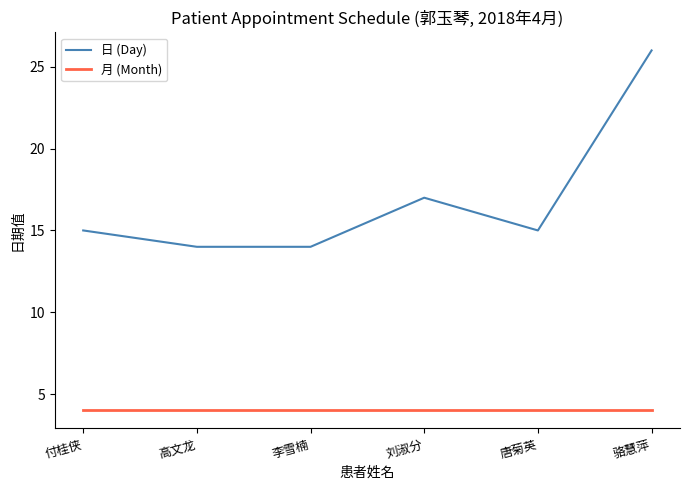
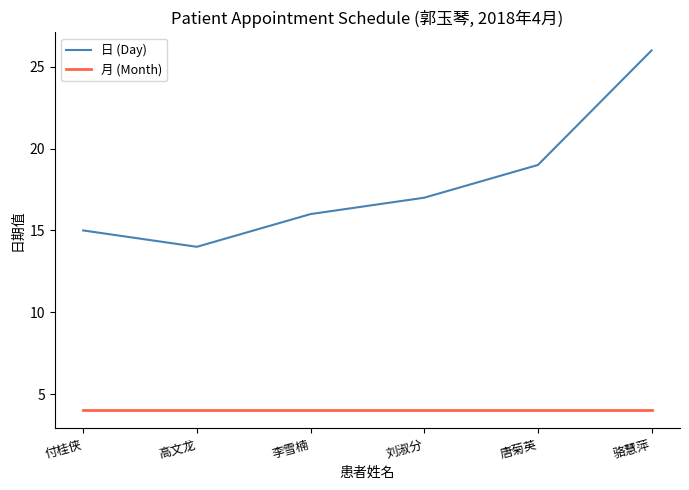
  {
    "日 (Day)": {
      "付桂侠": 15,
      "高文龙": 14,
-     "李雪楠": 14,
+     "李雪楠": 16,
      "刘淑分": 17,
-     "唐菊英": 15,
+     "唐菊英": 19,
      "骆慧萍": 26
    },
    "月 (Month)": {
      "付桂侠": 4,
      "高文龙": 4,
      "李雪楠": 4,
      "刘淑分": 4,
      "唐菊英": 4,
      "骆慧萍": 4
    }
  }
